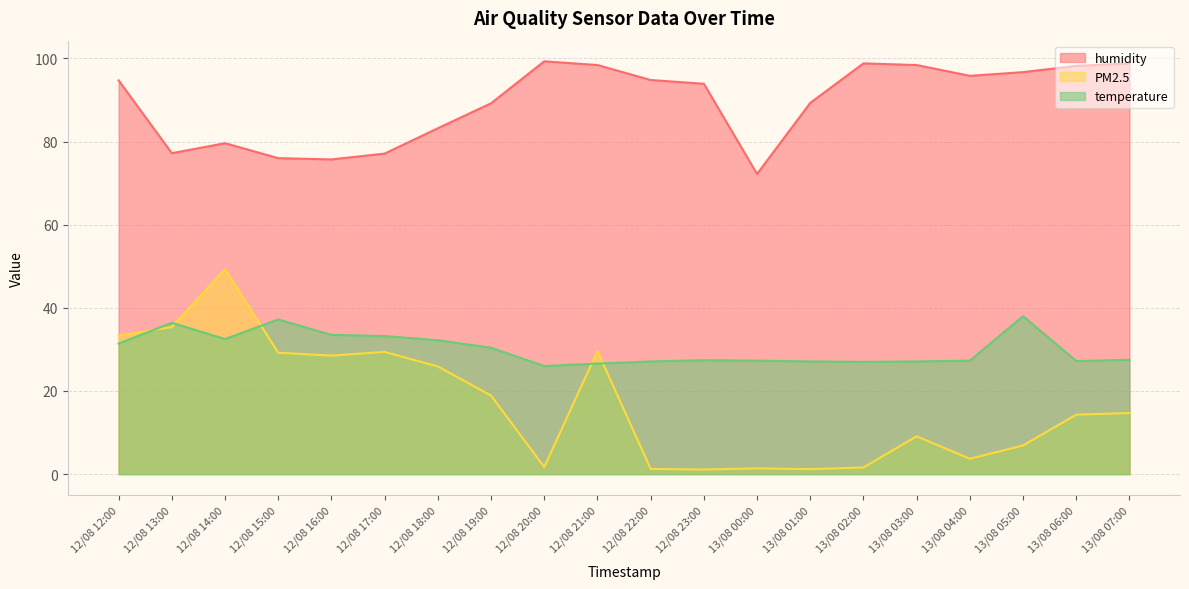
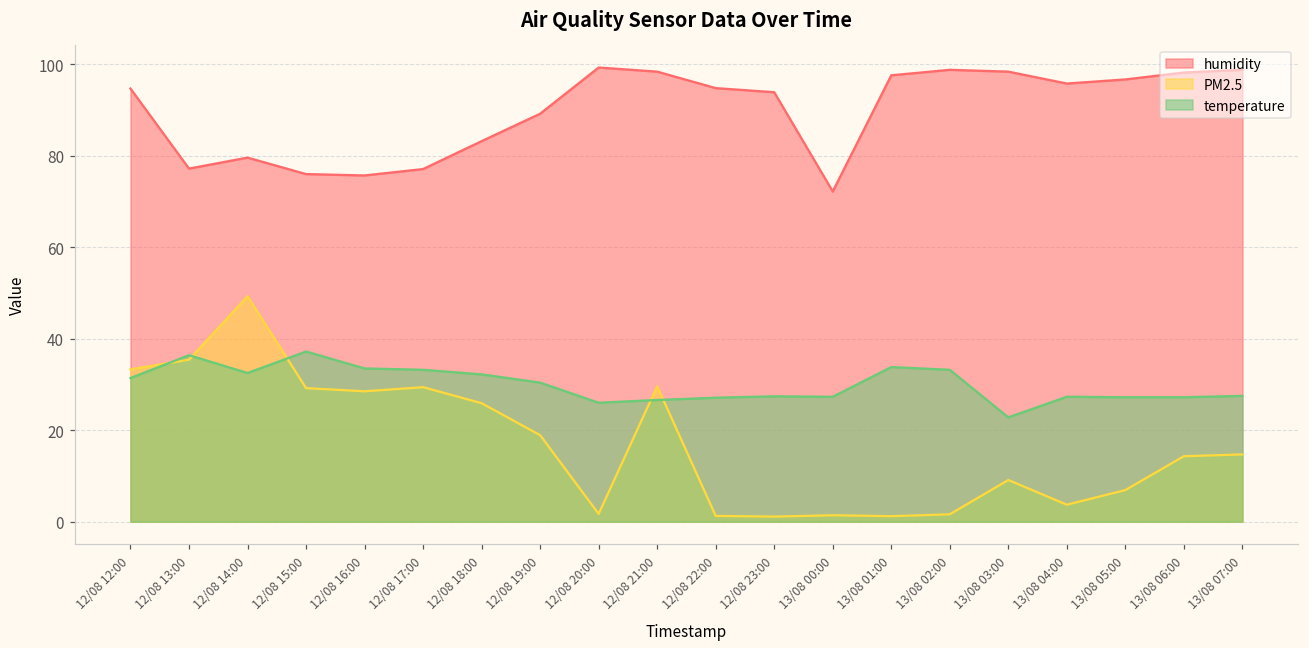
  {
    "humidity": {
      "12/08 12:00": 95,
      "12/08 13:00": 77,
      "12/08 14:00": 80,
      "12/08 15:00": 76,
      "12/08 16:00": 76,
      "12/08 17:00": 77,
      "12/08 18:00": 83,
      "12/08 19:00": 89,
      "12/08 20:00": 99,
      "12/08 21:00": 98,
      "12/08 22:00": 95,
      "12/08 23:00": 94,
      "13/08 00:00": 72,
-     "13/08 01:00": 89,
+     "13/08 01:00": 98,
      "13/08 02:00": 99,
      "13/08 03:00": 98,
      "13/08 04:00": 96,
      "13/08 05:00": 97
    },
    "PM2.5": {
      "12/08 12:00": 33,
      "12/08 13:00": 35,
      "12/08 14:00": 49,
      "12/08 15:00": 29,
      "12/08 16:00": 29,
      "12/08 17:00": 29,
      "12/08 18:00": 26,
      "12/08 19:00": 19,
      "12/08 20:00": 2,
      "12/08 21:00": 30,
      "12/08 22:00": 1,
      "12/08 23:00": 1,
      "13/08 00:00": 1,
      "13/08 01:00": 1,
      "13/08 02:00": 2,
      "13/08 03:00": 9,
      "13/08 04:00": 4,
      "13/08 05:00": 7,
      "13/08 06:00": 14,
      "13/08 07:00": 15
    },
    "temperature": {
      "12/08 12:00": 31,
      "12/08 13:00": 36,
      "12/08 14:00": 33,
      "12/08 15:00": 37,
      "12/08 16:00": 34,
      "12/08 17:00": 33,
      "12/08 18:00": 32,
      "12/08 19:00": 30,
      "12/08 20:00": 26,
      "12/08 21:00": 27,
      "12/08 22:00": 27,
      "12/08 23:00": 27,
      "13/08 00:00": 27,
-     "13/08 01:00": 27,
-     "13/08 02:00": 27,
-     "13/08 03:00": 27,
+     "13/08 01:00": 34,
+     "13/08 02:00": 33,
+     "13/08 03:00": 23,
      "13/08 04:00": 27,
-     "13/08 05:00": 38,
+     "13/08 05:00": 27,
      "13/08 06:00": 27,
      "13/08 07:00": 28
    }
  }
